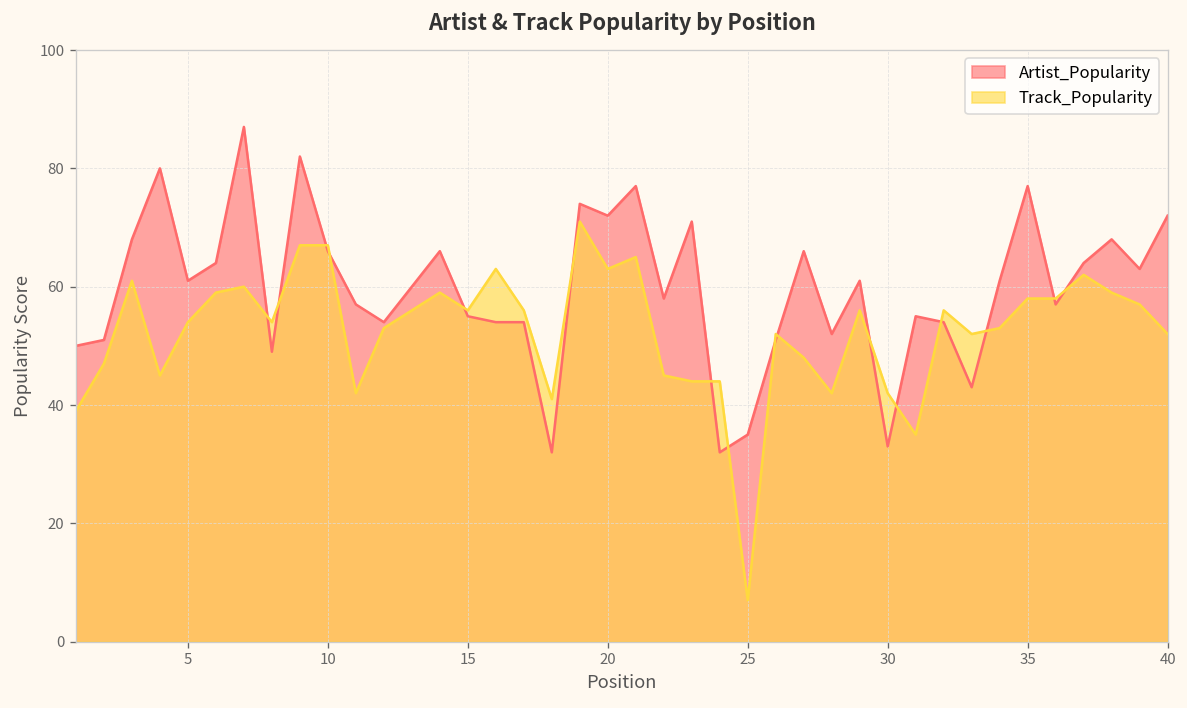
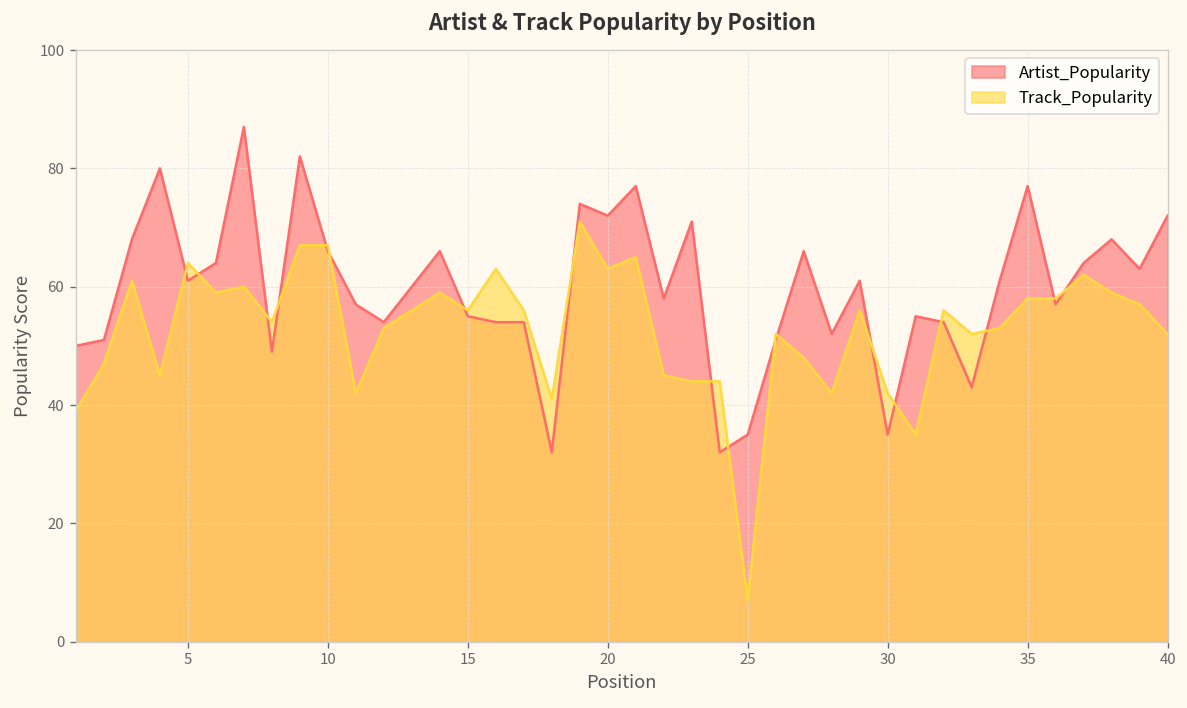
  {
    "Artist_Popularity": {
      "5": 61,
      "10": 66,
      "15": 55,
      "20": 72,
      "25": 35,
-     "30": 33,
+     "30": 35,
      "35": 77,
      "40": 72
    },
    "Track_Popularity": {
-     "5": 54,
+     "5": 64,
      "10": 67,
      "15": 56,
      "20": 63,
      "25": 7,
      "30": 42,
      "35": 58,
      "40": 52
    }
  }
